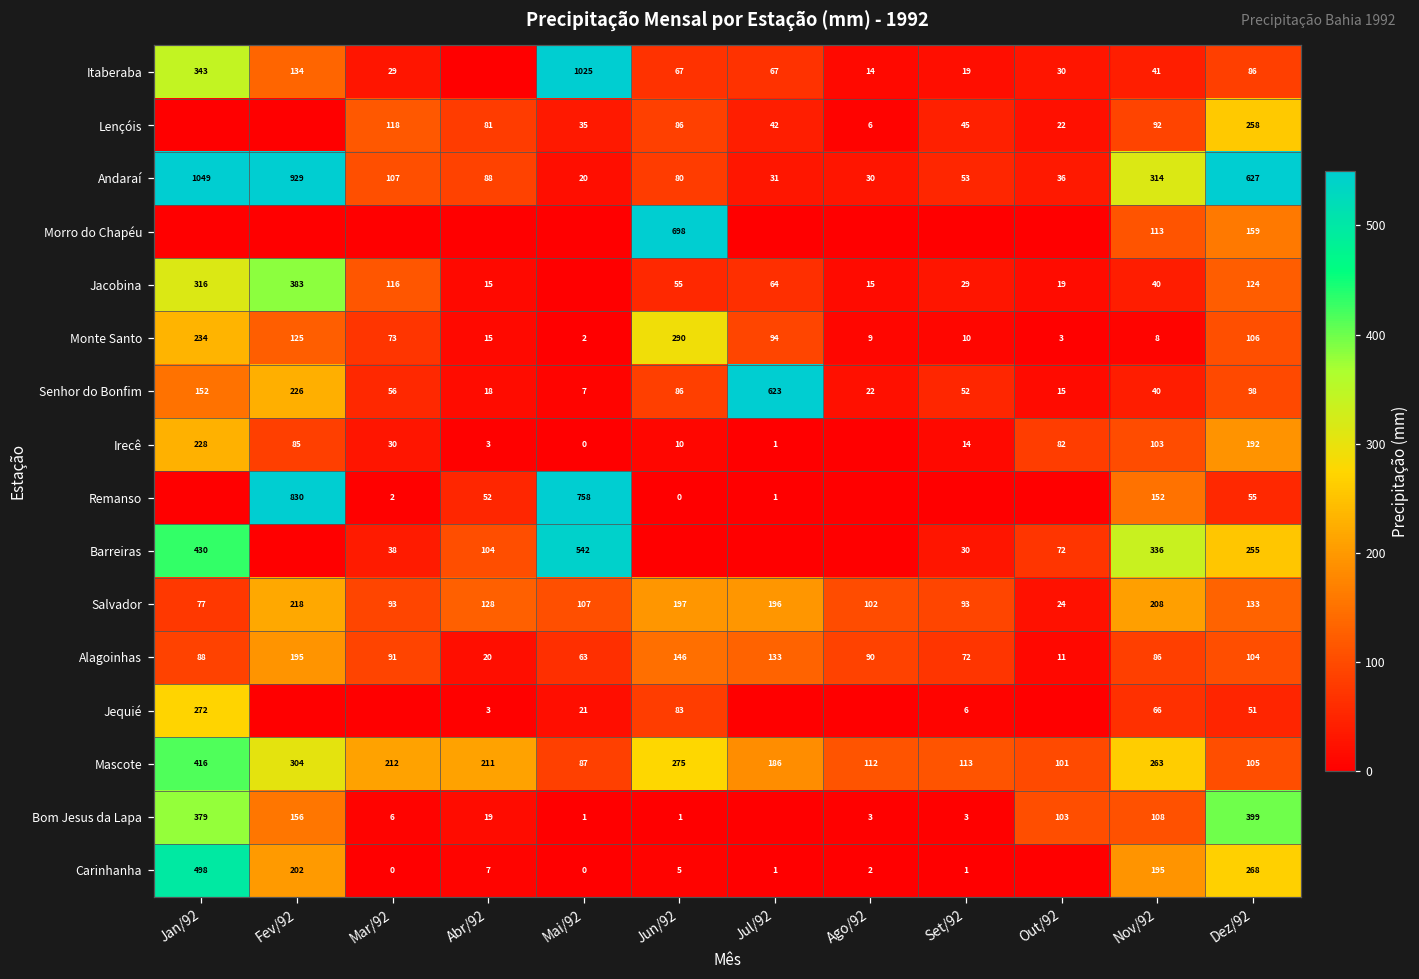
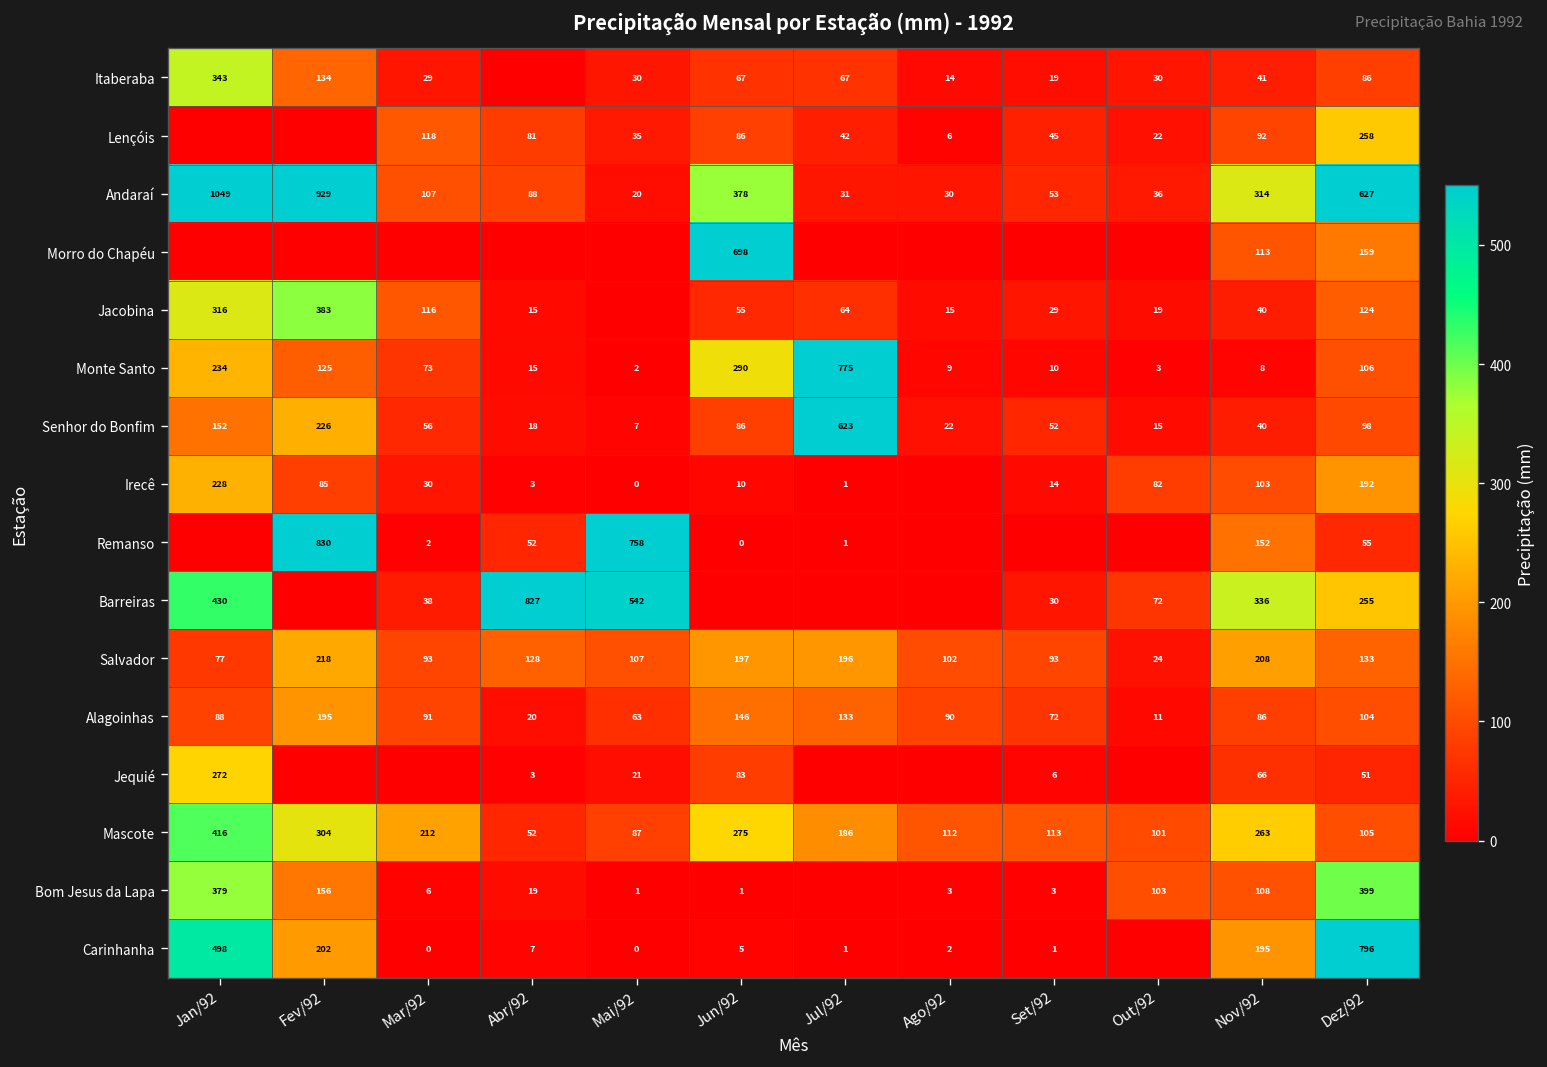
  {
    "Itaberaba": {
      "Jan/92": 343,
      "Fev/92": 134,
      "Mar/92": 29,
-     "Mai/92": 1025,
+     "Mai/92": 30,
      "Jun/92": 67,
      "Jul/92": 67,
      "Ago/92": 14,
      "Set/92": 19,
      "Out/92": 30,
      "Nov/92": 41,
      "Dez/92": 86
    },
    "Lençóis": {
      "Mar/92": 118,
      "Abr/92": 81,
      "Mai/92": 35,
      "Jun/92": 86,
      "Jul/92": 42,
      "Ago/92": 6,
      "Set/92": 45,
      "Out/92": 22,
      "Nov/92": 92,
      "Dez/92": 258
    },
    "Andaraí": {
      "Jan/92": 1049,
      "Fev/92": 929,
      "Mar/92": 107,
      "Abr/92": 88,
      "Mai/92": 20,
-     "Jun/92": 80,
+     "Jun/92": 378,
      "Jul/92": 31,
      "Ago/92": 30,
      "Set/92": 53,
      "Out/92": 36,
      "Nov/92": 314,
      "Dez/92": 627
    },
    "Morro do Chapéu": {
      "Jun/92": 698,
      "Nov/92": 113,
      "Dez/92": 159
    },
    "Jacobina": {
      "Jan/92": 316,
      "Fev/92": 383,
      "Mar/92": 116,
      "Abr/92": 15,
      "Jun/92": 55,
      "Jul/92": 64,
      "Ago/92": 15,
      "Set/92": 29,
      "Out/92": 19,
      "Nov/92": 40,
      "Dez/92": 124
    },
    "Monte Santo": {
      "Jan/92": 234,
      "Fev/92": 125,
      "Mar/92": 73,
      "Abr/92": 15,
      "Mai/92": 2,
      "Jun/92": 290,
-     "Jul/92": 94,
+     "Jul/92": 775,
      "Ago/92": 9,
      "Set/92": 10,
      "Out/92": 3,
      "Nov/92": 8,
      "Dez/92": 106
    },
    "Senhor do Bonfim": {
      "Jan/92": 152,
      "Fev/92": 226,
      "Mar/92": 56,
      "Abr/92": 18,
      "Mai/92": 7,
      "Jun/92": 86,
      "Jul/92": 623,
      "Ago/92": 22,
      "Set/92": 52,
      "Out/92": 15,
      "Nov/92": 40,
      "Dez/92": 98
    },
    "Irecê": {
      "Jan/92": 228,
      "Fev/92": 85,
      "Mar/92": 30,
      "Abr/92": 3,
      "Mai/92": 0,
      "Jun/92": 10,
      "Jul/92": 1,
      "Set/92": 14,
      "Out/92": 82,
      "Nov/92": 103,
      "Dez/92": 192
    },
    "Remanso": {
      "Fev/92": 830,
      "Mar/92": 2,
      "Abr/92": 52,
      "Mai/92": 758,
      "Jun/92": 0,
      "Jul/92": 1,
      "Nov/92": 152,
      "Dez/92": 55
    },
    "Barreiras": {
      "Jan/92": 430,
      "Mar/92": 38,
-     "Abr/92": 104,
+     "Abr/92": 827,
      "Mai/92": 542,
      "Set/92": 30,
      "Out/92": 72,
      "Nov/92": 336,
      "Dez/92": 255
    },
    "Salvador": {
      "Jan/92": 77,
      "Fev/92": 218,
      "Mar/92": 93,
      "Abr/92": 128,
      "Mai/92": 107,
      "Jun/92": 197,
      "Jul/92": 196,
      "Ago/92": 102,
      "Set/92": 93,
      "Out/92": 24,
      "Nov/92": 208,
      "Dez/92": 133
    },
    "Alagoinhas": {
      "Jan/92": 88,
      "Fev/92": 195,
      "Mar/92": 91,
      "Abr/92": 20,
      "Mai/92": 63,
      "Jun/92": 146,
      "Jul/92": 133,
      "Ago/92": 90,
      "Set/92": 72,
      "Out/92": 11,
      "Nov/92": 86,
      "Dez/92": 104
    },
    "Jequié": {
      "Jan/92": 272,
      "Abr/92": 3,
      "Mai/92": 21,
      "Jun/92": 83,
      "Set/92": 6,
      "Nov/92": 66,
      "Dez/92": 51
    },
    "Mascote": {
      "Jan/92": 416,
      "Fev/92": 304,
      "Mar/92": 212,
-     "Abr/92": 211,
+     "Abr/92": 52,
      "Mai/92": 87,
      "Jun/92": 275,
      "Jul/92": 186,
      "Ago/92": 112,
      "Set/92": 113,
      "Out/92": 101,
      "Nov/92": 263,
      "Dez/92": 105
    },
    "Bom Jesus da Lapa": {
      "Jan/92": 379,
      "Fev/92": 156,
      "Mar/92": 6,
      "Abr/92": 19,
      "Mai/92": 1,
      "Jun/92": 1,
      "Ago/92": 3,
      "Set/92": 3,
      "Out/92": 103,
      "Nov/92": 108,
      "Dez/92": 399
    },
    "Carinhanha": {
      "Jan/92": 498,
      "Fev/92": 202,
      "Mar/92": 0,
      "Abr/92": 7,
      "Mai/92": 0,
      "Jun/92": 5,
      "Jul/92": 1,
      "Ago/92": 2,
      "Set/92": 1,
      "Nov/92": 195,
-     "Dez/92": 268
+     "Dez/92": 796
    }
  }
